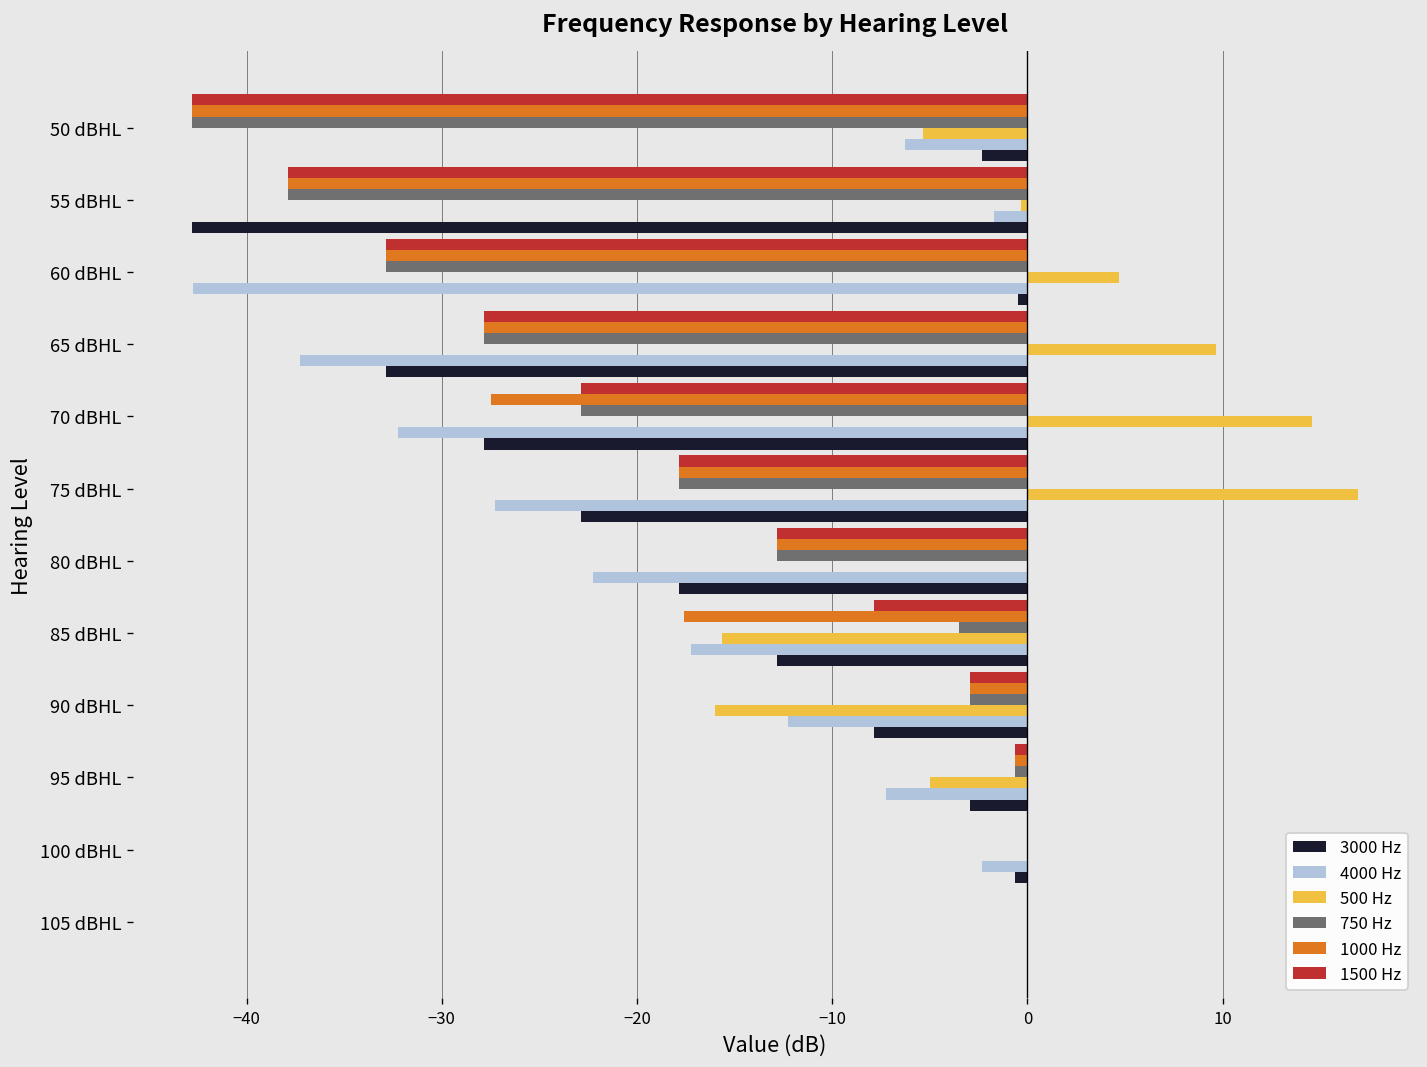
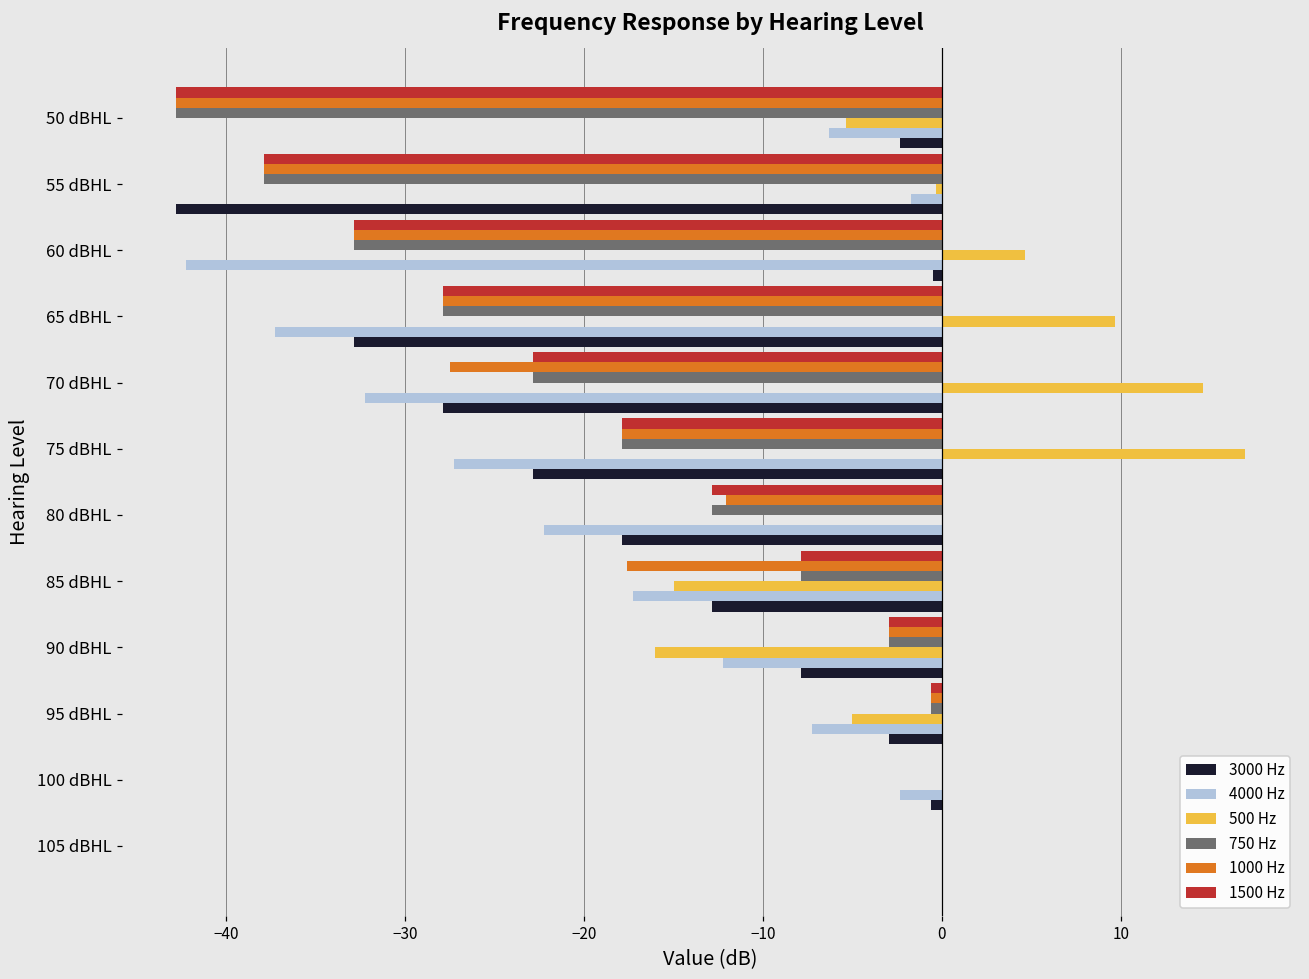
  {
    "3000 Hz": {
      "50 dBHL": -2.3,
      "55 dBHL": -42.8,
      "60 dBHL": -0.5,
      "65 dBHL": -32.9,
      "70 dBHL": -27.9,
      "75 dBHL": -22.9,
      "80 dBHL": -17.9,
      "85 dBHL": -12.9,
      "90 dBHL": -7.9,
      "95 dBHL": -2.9,
      "100 dBHL": -0.6,
      "105 dBHL": 0.0
    },
    "4000 Hz": {
      "50 dBHL": -6.3,
      "55 dBHL": -1.7,
-     "60 dBHL": -42.7,
+     "60 dBHL": -42.2,
      "65 dBHL": -37.3,
      "70 dBHL": -32.3,
      "75 dBHL": -27.3,
      "80 dBHL": -22.3,
      "85 dBHL": -17.3,
      "90 dBHL": -12.3,
      "95 dBHL": -7.3,
      "100 dBHL": -2.3,
      "105 dBHL": 0.0
    },
    "500 Hz": {
      "50 dBHL": -5.3,
      "55 dBHL": -0.3,
      "60 dBHL": 4.7,
      "65 dBHL": 9.7,
      "70 dBHL": 14.6,
      "75 dBHL": 16.9,
      "80 dBHL": 0.0,
-     "85 dBHL": -15.6,
+     "85 dBHL": -15.0,
      "90 dBHL": -16.0,
      "95 dBHL": -5.0,
      "100 dBHL": 0.0,
      "105 dBHL": 0.0
    },
    "750 Hz": {
      "50 dBHL": -42.8,
      "55 dBHL": -37.9,
      "60 dBHL": -32.9,
      "65 dBHL": -27.9,
      "70 dBHL": -22.9,
      "75 dBHL": -17.9,
      "80 dBHL": -12.9,
-     "85 dBHL": -3.5,
+     "85 dBHL": -7.9,
      "90 dBHL": -2.9,
      "95 dBHL": -0.6,
      "100 dBHL": 0.0,
      "105 dBHL": 0.0
    },
    "1000 Hz": {
      "50 dBHL": -42.8,
      "55 dBHL": -37.9,
      "60 dBHL": -32.9,
      "65 dBHL": -27.9,
      "70 dBHL": -27.5,
      "75 dBHL": -17.9,
-     "80 dBHL": -12.9,
+     "80 dBHL": -12.1,
      "85 dBHL": -17.6,
      "90 dBHL": -2.9,
      "95 dBHL": -0.6,
      "100 dBHL": 0.0,
      "105 dBHL": 0.0
    },
    "1500 Hz": {
      "50 dBHL": -42.8,
      "55 dBHL": -37.9,
      "60 dBHL": -32.9,
      "65 dBHL": -27.9,
      "70 dBHL": -22.9,
      "75 dBHL": -17.9,
      "80 dBHL": -12.9,
      "85 dBHL": -7.9,
      "90 dBHL": -2.9,
      "95 dBHL": -0.6,
      "100 dBHL": 0.0,
      "105 dBHL": 0.0
    }
  }
